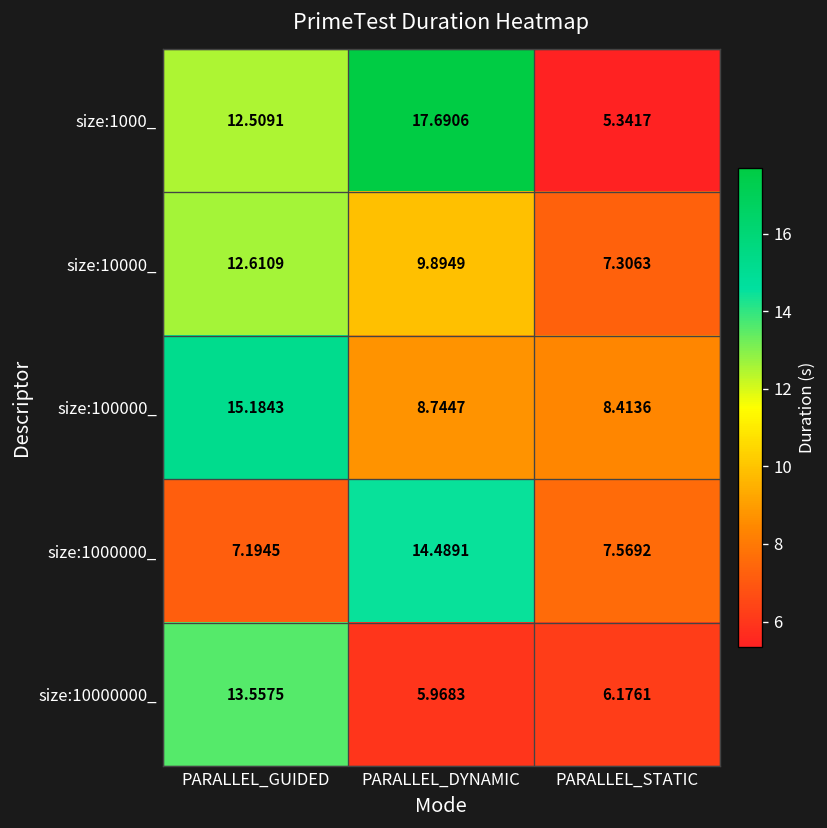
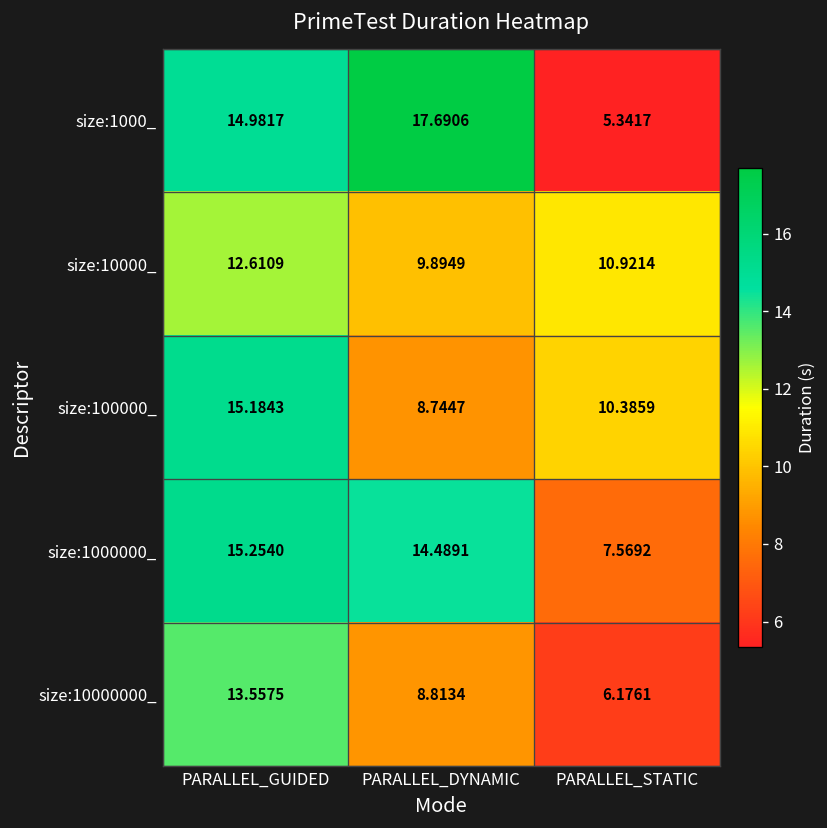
  {
    "size:1000_": {
-     "PARALLEL_GUIDED": 12.5091,
+     "PARALLEL_GUIDED": 14.9817,
      "PARALLEL_DYNAMIC": 17.6906,
      "PARALLEL_STATIC": 5.3417
    },
    "size:10000_": {
      "PARALLEL_GUIDED": 12.6109,
      "PARALLEL_DYNAMIC": 9.8949,
-     "PARALLEL_STATIC": 7.3063
+     "PARALLEL_STATIC": 10.9214
    },
    "size:100000_": {
      "PARALLEL_GUIDED": 15.1843,
      "PARALLEL_DYNAMIC": 8.7447,
-     "PARALLEL_STATIC": 8.4136
+     "PARALLEL_STATIC": 10.3859
    },
    "size:1000000_": {
-     "PARALLEL_GUIDED": 7.1945,
+     "PARALLEL_GUIDED": 15.2540,
      "PARALLEL_DYNAMIC": 14.4891,
      "PARALLEL_STATIC": 7.5692
    },
    "size:10000000_": {
      "PARALLEL_GUIDED": 13.5575,
-     "PARALLEL_DYNAMIC": 5.9683,
+     "PARALLEL_DYNAMIC": 8.8134,
      "PARALLEL_STATIC": 6.1761
    }
  }
